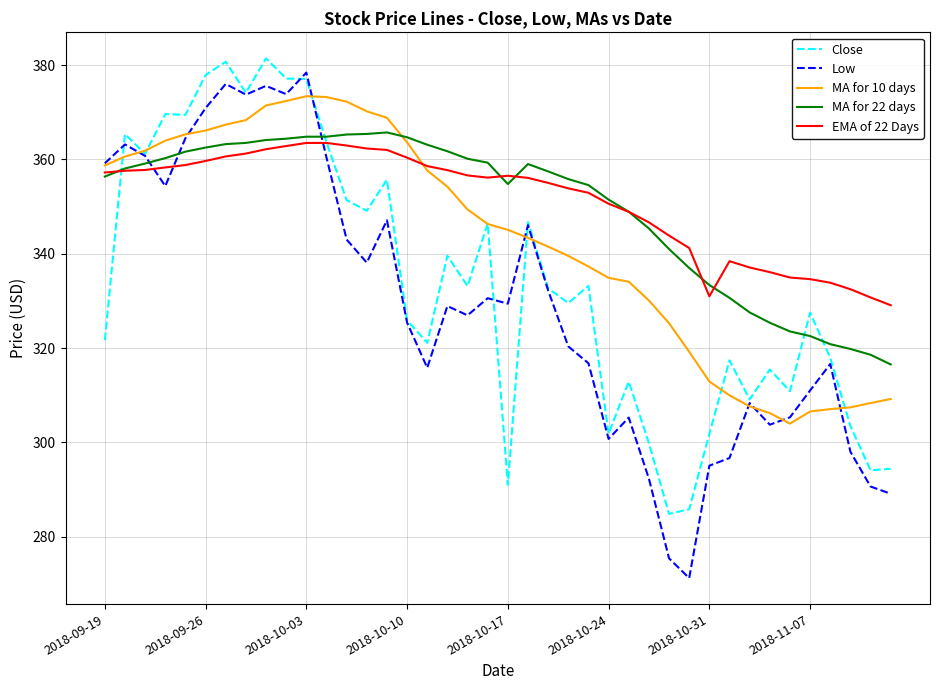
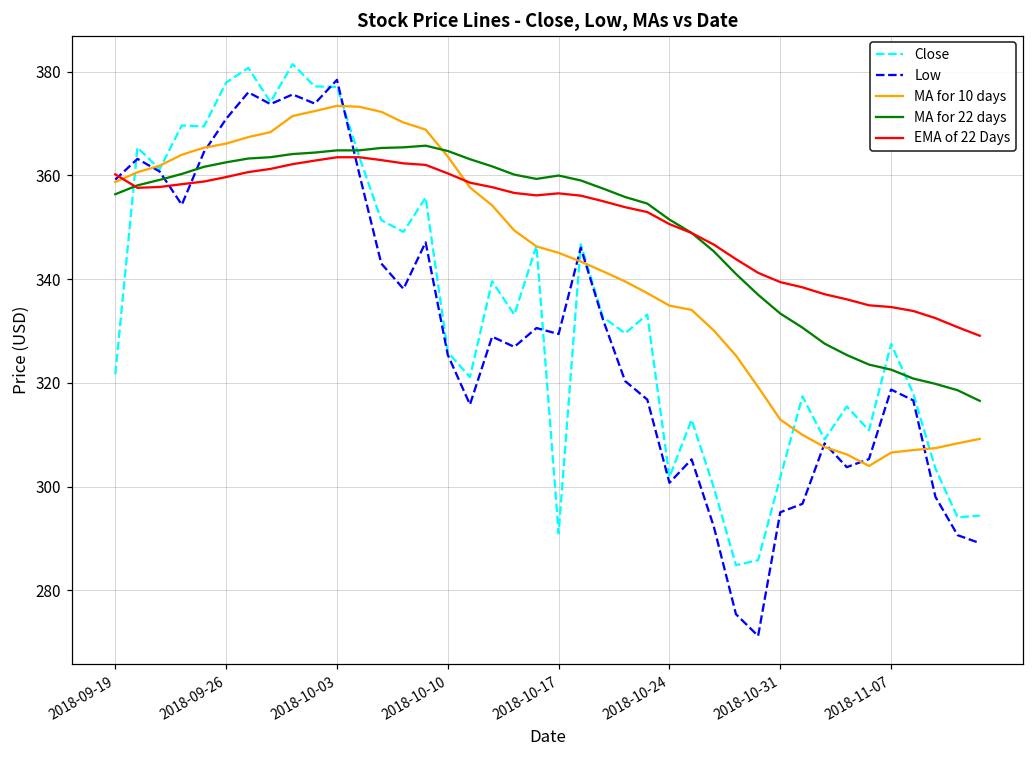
  {
    "Close": {
      "2018-09-19": 322,
      "2018-09-26": 378,
      "2018-10-03": 377,
      "2018-10-17": 291,
      "2018-10-24": 302,
      "2018-10-31": 302,
      "2018-11-07": 328
    },
    "Low": {
      "2018-09-26": 371,
      "2018-10-03": 378,
      "2018-10-17": 329,
      "2018-10-24": 301,
      "2018-10-31": 295,
-     "2018-11-07": 311
+     "2018-11-07": 319
    },
    "MA for 10 days": {
      "2018-09-26": 366,
      "2018-10-03": 373,
      "2018-10-10": 364,
      "2018-10-17": 345,
      "2018-10-24": 335,
      "2018-10-31": 313,
      "2018-11-07": 307
    },
    "MA for 22 days": {
      "2018-09-19": 356,
      "2018-09-26": 363,
      "2018-10-03": 365,
      "2018-10-10": 365,
-     "2018-10-17": 355,
+     "2018-10-17": 360,
      "2018-10-24": 351,
      "2018-10-31": 333,
      "2018-11-07": 323
    },
    "EMA of 22 Days": {
-     "2018-09-19": 357,
+     "2018-09-19": 360,
      "2018-09-26": 360,
      "2018-10-03": 363,
      "2018-10-10": 360,
      "2018-10-17": 357,
      "2018-10-24": 351,
-     "2018-10-31": 331,
+     "2018-10-31": 339,
      "2018-11-07": 335
    }
  }
